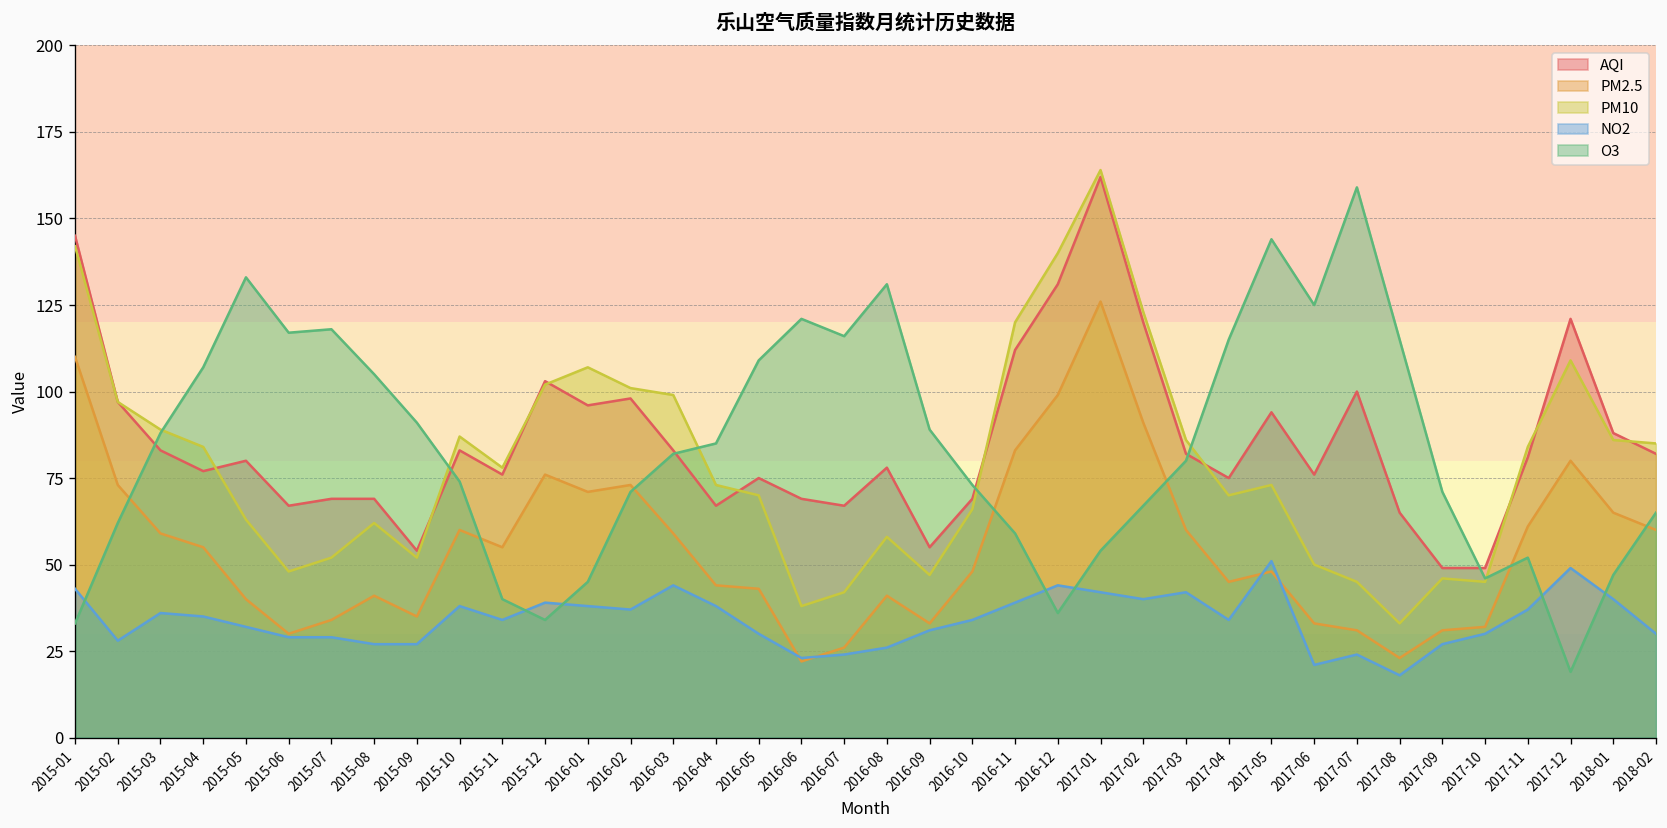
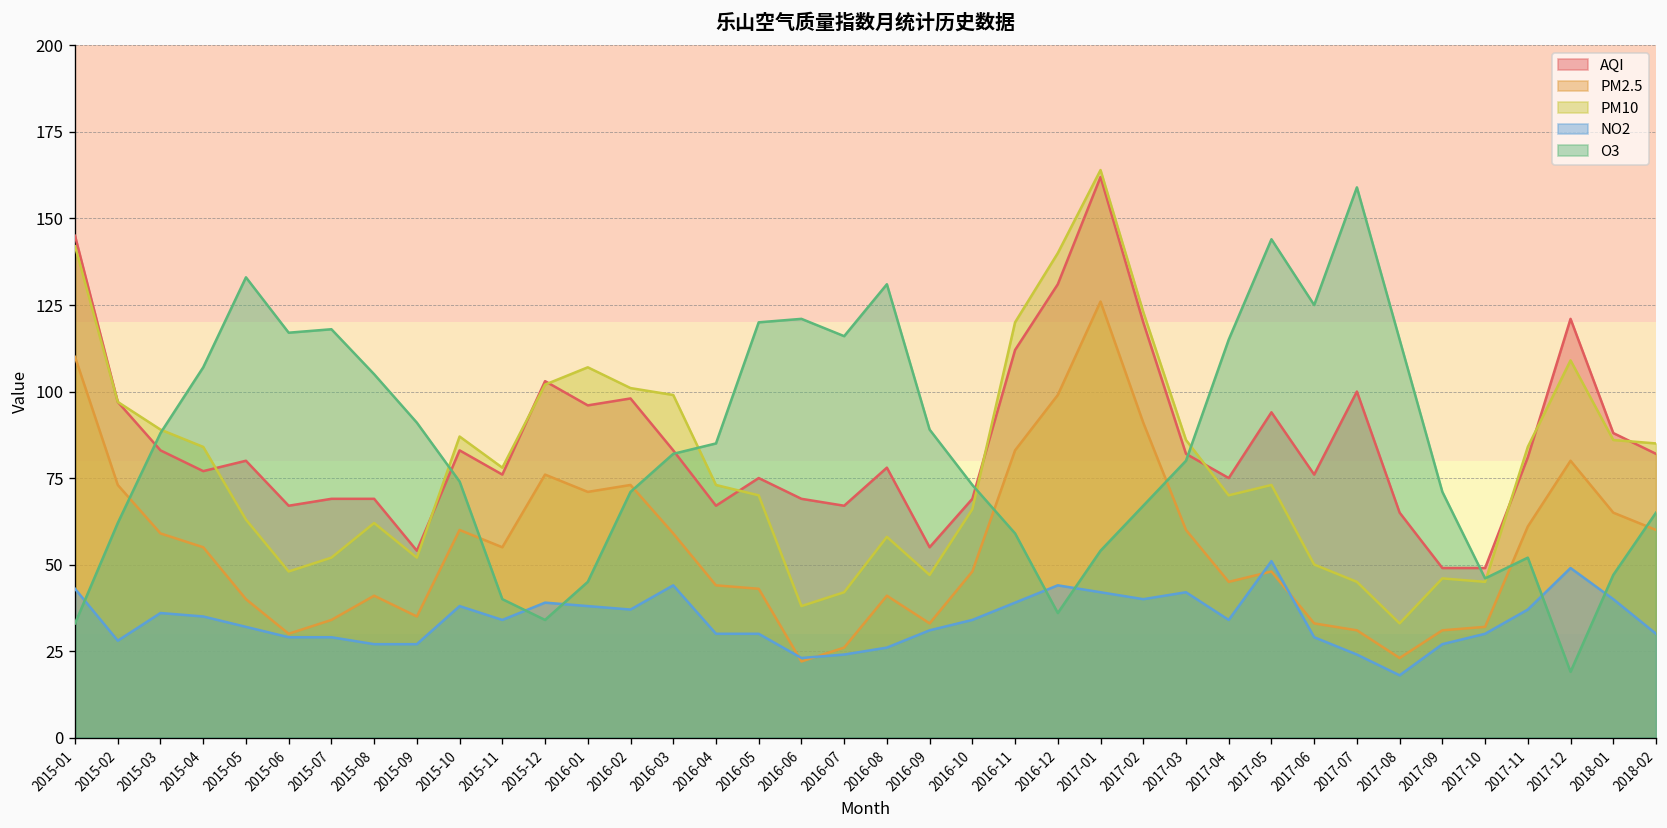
  {
    "NO2": {
      "2015-01": 43,
      "2015-02": 28,
      "2015-03": 36,
      "2015-04": 35,
      "2015-05": 32,
      "2015-06": 29,
      "2015-07": 29,
      "2015-08": 27,
      "2015-09": 27,
      "2015-10": 38,
      "2015-11": 34,
      "2015-12": 39,
      "2016-01": 38,
      "2016-02": 37,
      "2016-03": 44,
-     "2016-04": 38,
+     "2016-04": 30,
      "2016-05": 30,
      "2016-06": 23,
      "2016-07": 24,
      "2016-08": 26,
      "2016-09": 31,
      "2016-10": 34,
      "2016-11": 39,
      "2016-12": 44,
      "2017-01": 42,
      "2017-02": 40,
      "2017-03": 42,
      "2017-04": 34,
      "2017-05": 51,
-     "2017-06": 21,
+     "2017-06": 29,
      "2017-07": 24,
      "2017-08": 18,
      "2017-09": 27,
      "2017-10": 30,
      "2017-11": 37,
      "2017-12": 49,
      "2018-01": 40,
      "2018-02": 30
    },
    "O3": {
      "2015-01": 33,
      "2015-02": 62,
      "2015-03": 88,
      "2015-04": 107,
      "2015-05": 133,
      "2015-06": 117,
      "2015-07": 118,
      "2015-08": 105,
      "2015-09": 91,
      "2015-10": 74,
      "2015-11": 40,
      "2015-12": 34,
      "2016-01": 45,
      "2016-02": 71,
      "2016-03": 82,
      "2016-04": 85,
-     "2016-05": 109,
+     "2016-05": 120,
      "2016-06": 121,
      "2016-07": 116,
      "2016-08": 131,
      "2016-09": 89,
      "2016-10": 73,
      "2016-11": 59,
      "2016-12": 36,
      "2017-01": 54,
      "2017-02": 67,
      "2017-03": 80,
      "2017-04": 115,
      "2017-05": 144,
      "2017-06": 125,
      "2017-07": 159,
      "2017-08": 115,
      "2017-09": 71,
      "2017-10": 46,
      "2017-11": 52,
      "2017-12": 19,
      "2018-01": 47,
      "2018-02": 65
    }
  }
